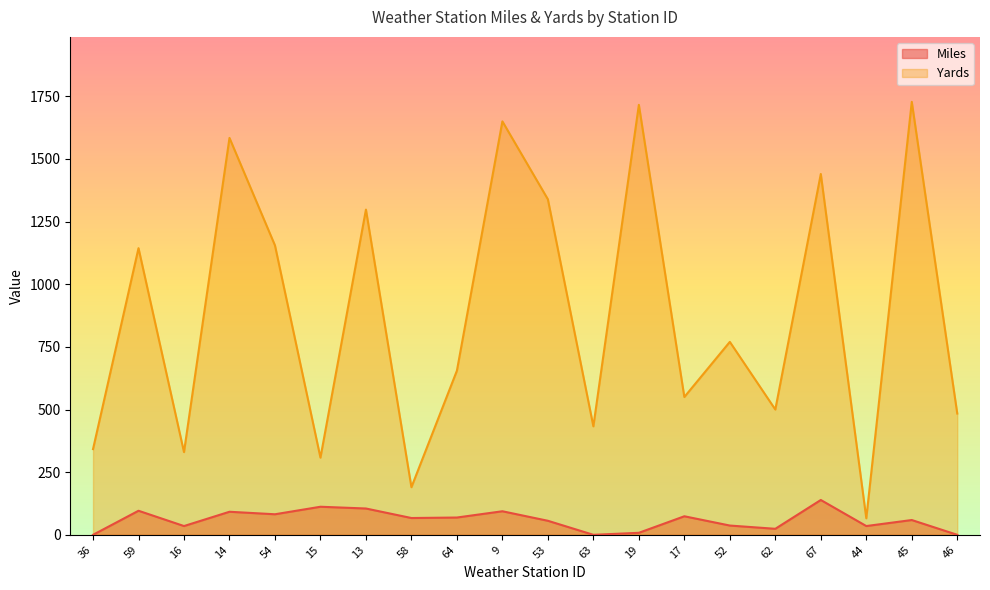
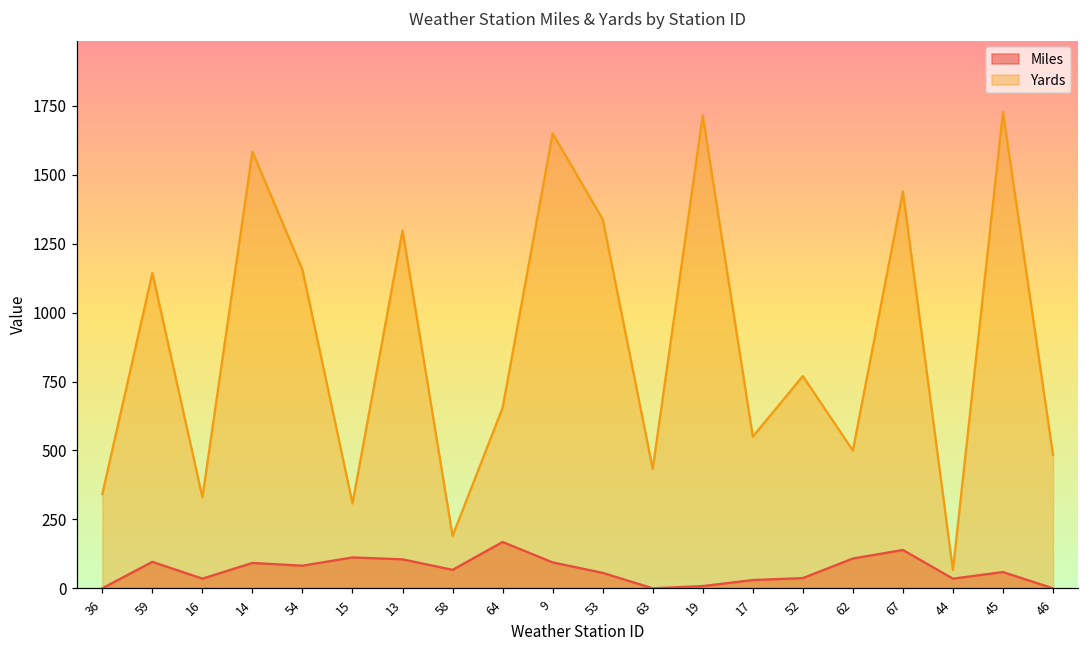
  {
    "Miles": {
      "36": 0,
      "59": 100,
      "16": 40,
      "14": 90,
      "54": 80,
      "15": 110,
      "13": 110,
      "58": 70,
-     "64": 70,
+     "64": 170,
      "9": 90,
      "53": 60,
      "63": 0,
      "19": 10,
-     "17": 70,
+     "17": 30,
      "52": 40,
-     "62": 20,
+     "62": 110,
      "67": 140,
      "44": 40,
      "45": 60,
      "46": 0
    },
    "Yards": {
      "36": 340,
      "59": 1140,
      "16": 330,
      "14": 1580,
      "54": 1160,
      "15": 310,
      "13": 1300,
      "58": 190,
      "64": 660,
      "9": 1650,
      "53": 1340,
      "63": 430,
      "19": 1720,
      "17": 550,
      "52": 770,
      "62": 500,
      "67": 1440,
      "44": 70,
      "45": 1730,
      "46": 480
    }
  }
